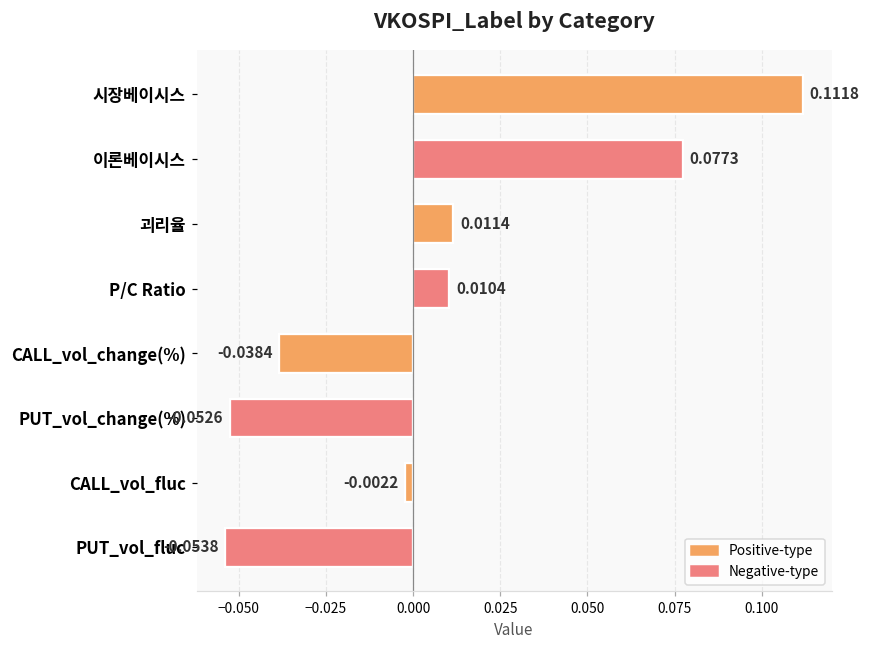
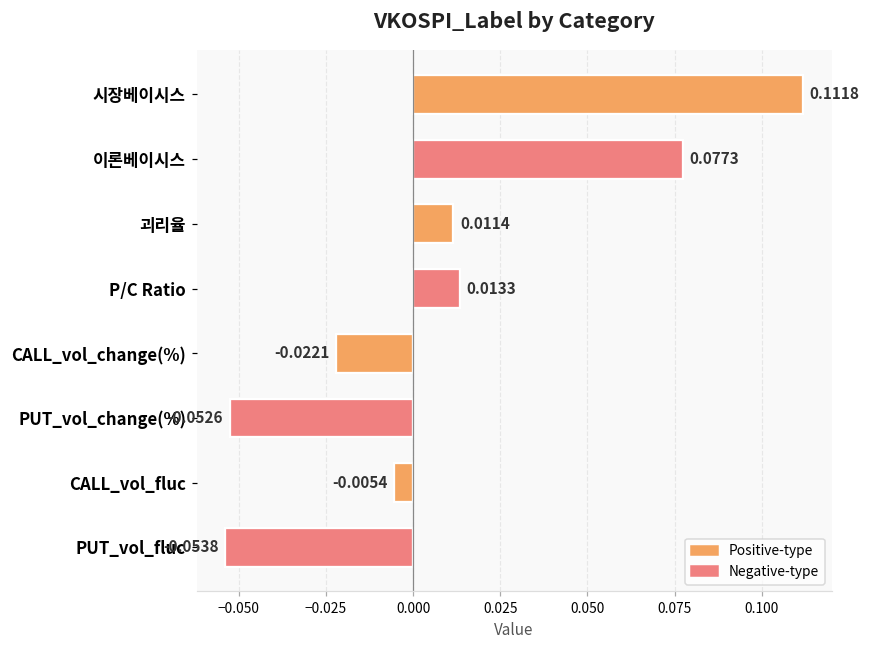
  {
    "시장베이시스": 0.1118,
    "이론베이시스": 0.0773,
    "괴리율": 0.0114,
-   "P/C Ratio": 0.0104,
-   "CALL_vol_change(%)": -0.0384,
+   "P/C Ratio": 0.0133,
+   "CALL_vol_change(%)": -0.0221,
    "PUT_vol_change(%)": -0.0526,
-   "CALL_vol_fluc": -0.0022,
+   "CALL_vol_fluc": -0.0054,
    "PUT_vol_fluc": -0.0538
  }
